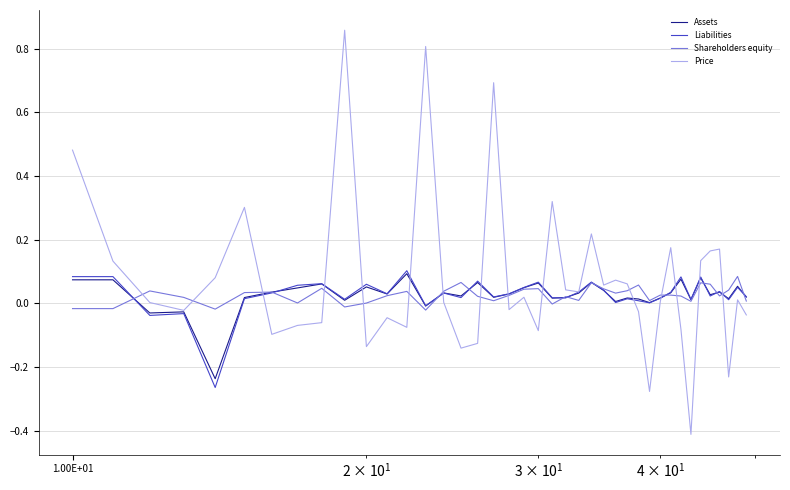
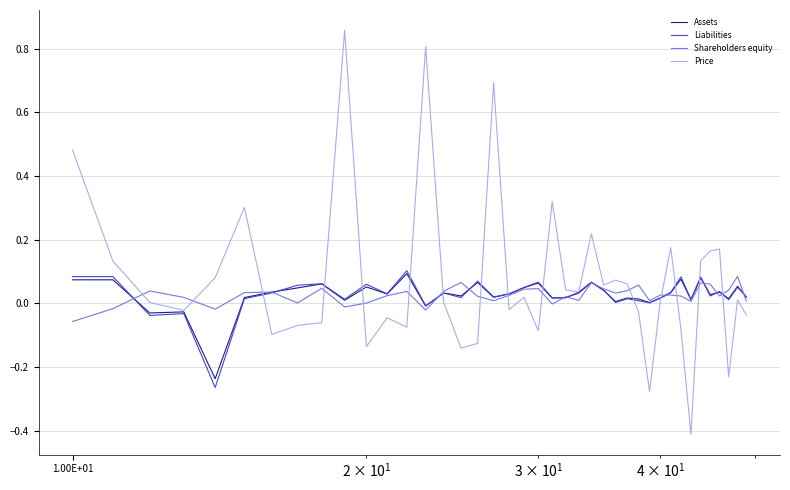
  {
    "Assets": {
      "1.00E+01": 0.07
    },
    "Liabilities": {
      "1.00E+01": 0.08
    },
    "Shareholders equity": {
-     "1.00E+01": -0.02
+     "1.00E+01": -0.06
    },
    "Price": {
      "1.00E+01": 0.48
    }
  }
